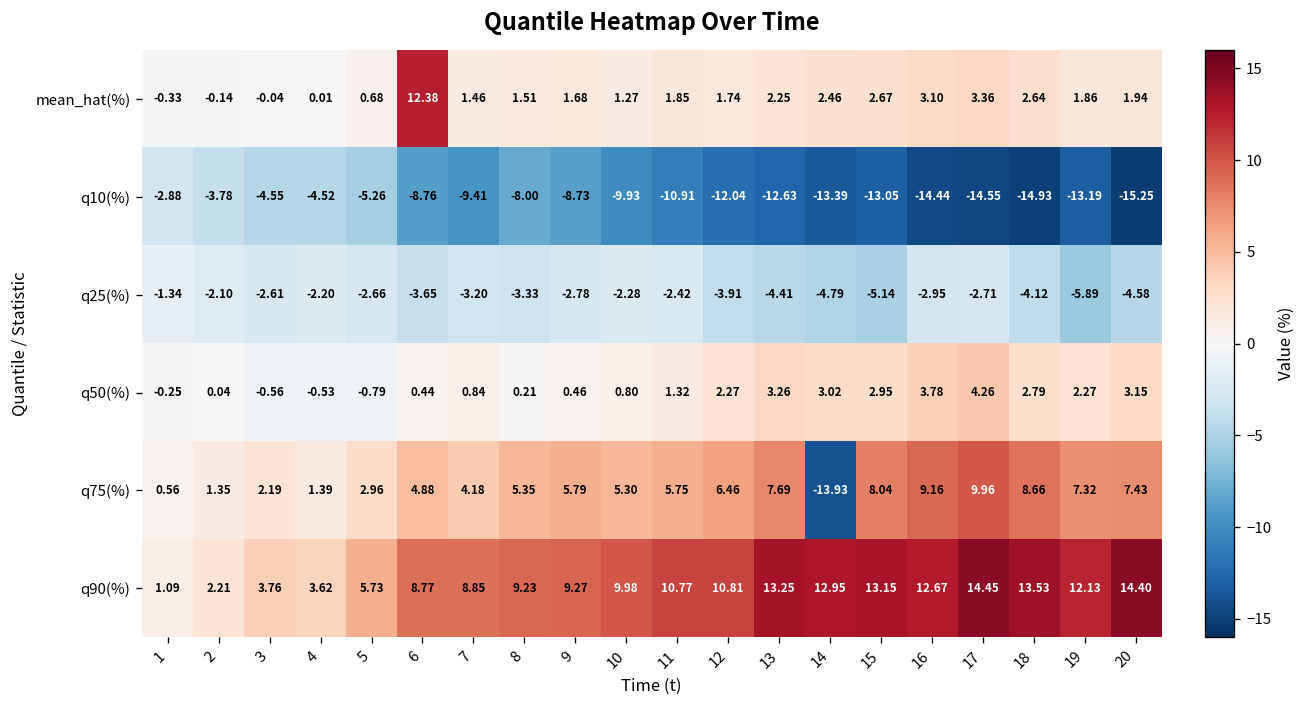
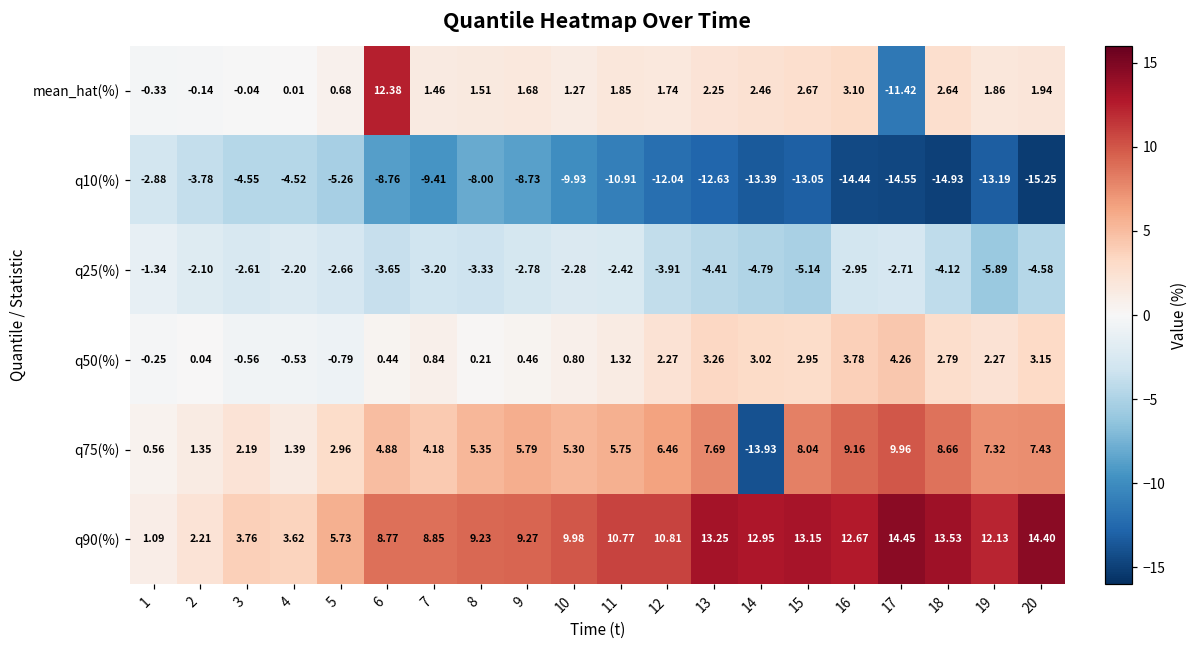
  {
    "mean_hat(%)": {
      "1": -0.33,
      "2": -0.14,
      "3": -0.04,
      "4": 0.01,
      "5": 0.68,
      "6": 12.38,
      "7": 1.46,
      "8": 1.51,
      "9": 1.68,
      "10": 1.27,
      "11": 1.85,
      "12": 1.74,
      "13": 2.25,
      "14": 2.46,
      "15": 2.67,
      "16": 3.10,
-     "17": 3.36,
+     "17": -11.42,
      "18": 2.64,
      "19": 1.86,
      "20": 1.94
    },
    "q10(%)": {
      "1": -2.88,
      "2": -3.78,
      "3": -4.55,
      "4": -4.52,
      "5": -5.26,
      "6": -8.76,
      "7": -9.41,
      "8": -8.00,
      "9": -8.73,
      "10": -9.93,
      "11": -10.91,
      "12": -12.04,
      "13": -12.63,
      "14": -13.39,
      "15": -13.05,
      "16": -14.44,
      "17": -14.55,
      "18": -14.93,
      "19": -13.19,
      "20": -15.25
    },
    "q25(%)": {
      "1": -1.34,
      "2": -2.10,
      "3": -2.61,
      "4": -2.20,
      "5": -2.66,
      "6": -3.65,
      "7": -3.20,
      "8": -3.33,
      "9": -2.78,
      "10": -2.28,
      "11": -2.42,
      "12": -3.91,
      "13": -4.41,
      "14": -4.79,
      "15": -5.14,
      "16": -2.95,
      "17": -2.71,
      "18": -4.12,
      "19": -5.89,
      "20": -4.58
    },
    "q50(%)": {
      "1": -0.25,
      "2": 0.04,
      "3": -0.56,
      "4": -0.53,
      "5": -0.79,
      "6": 0.44,
      "7": 0.84,
      "8": 0.21,
      "9": 0.46,
      "10": 0.80,
      "11": 1.32,
      "12": 2.27,
      "13": 3.26,
      "14": 3.02,
      "15": 2.95,
      "16": 3.78,
      "17": 4.26,
      "18": 2.79,
      "19": 2.27,
      "20": 3.15
    },
    "q75(%)": {
      "1": 0.56,
      "2": 1.35,
      "3": 2.19,
      "4": 1.39,
      "5": 2.96,
      "6": 4.88,
      "7": 4.18,
      "8": 5.35,
      "9": 5.79,
      "10": 5.30,
      "11": 5.75,
      "12": 6.46,
      "13": 7.69,
      "14": -13.93,
      "15": 8.04,
      "16": 9.16,
      "17": 9.96,
      "18": 8.66,
      "19": 7.32,
      "20": 7.43
    },
    "q90(%)": {
      "1": 1.09,
      "2": 2.21,
      "3": 3.76,
      "4": 3.62,
      "5": 5.73,
      "6": 8.77,
      "7": 8.85,
      "8": 9.23,
      "9": 9.27,
      "10": 9.98,
      "11": 10.77,
      "12": 10.81,
      "13": 13.25,
      "14": 12.95,
      "15": 13.15,
      "16": 12.67,
      "17": 14.45,
      "18": 13.53,
      "19": 12.13,
      "20": 14.40
    }
  }
